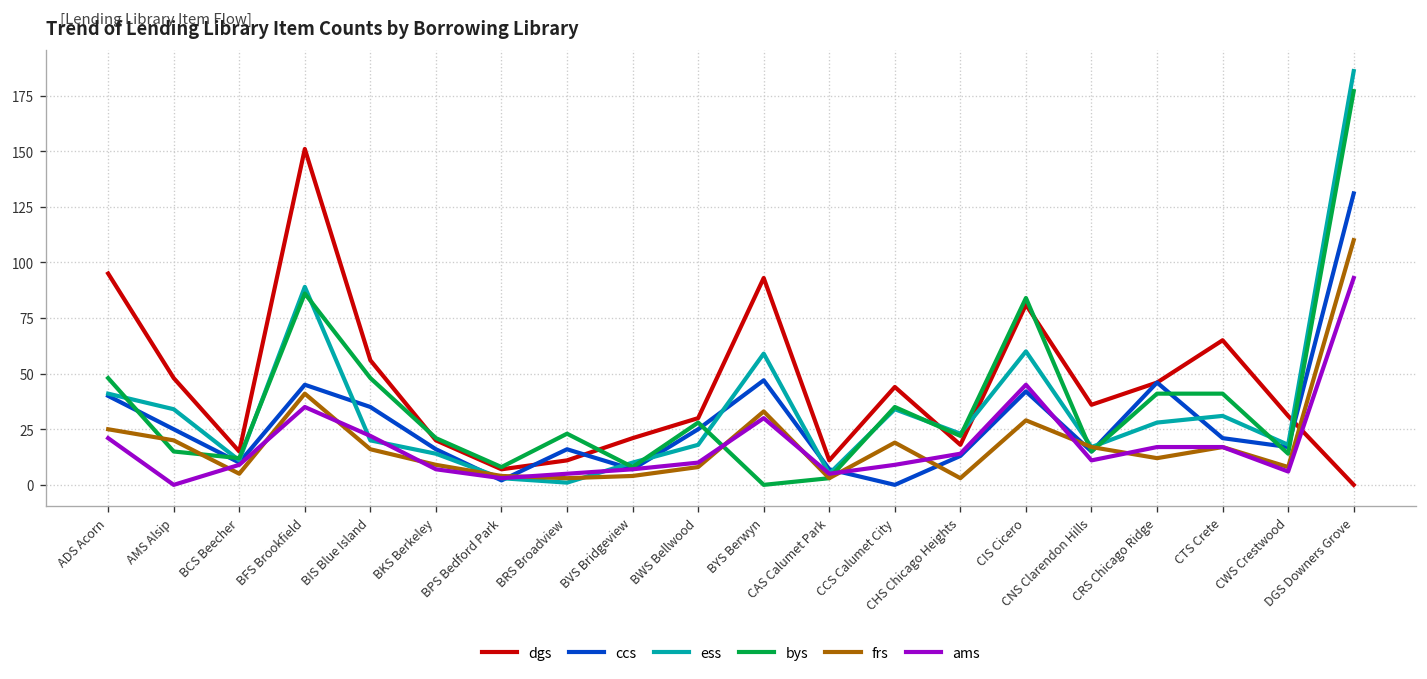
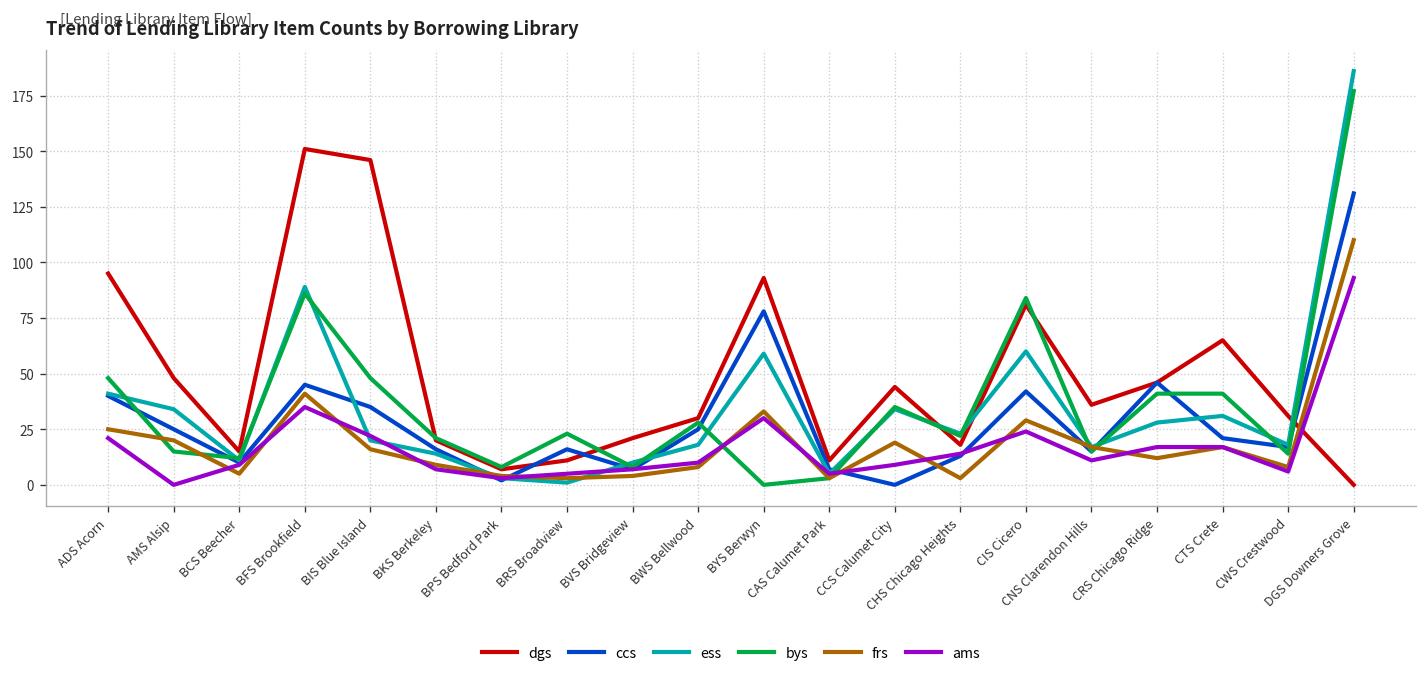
  {
    "dgs": {
      "ADS Acorn": 95,
      "AMS Alsip": 48,
      "BCS Beecher": 15,
      "BFS Brookfield": 151,
-     "BIS Blue Island": 56,
+     "BIS Blue Island": 146,
      "BRS Broadview": 11,
      "BVS Bridgeview": 21,
      "BWS Bellwood": 30,
      "BYS Berwyn": 93,
      "CAS Calumet Park": 11,
      "CCS Calumet City": 44,
      "CHS Chicago Heights": 18,
      "CIS Cicero": 81,
      "CNS Clarendon Hills": 36,
      "CTS Crete": 65,
      "CWS Crestwood": 31,
      "DGS Downers Grove": 0
    },
    "ccs": {
      "AMS Alsip": 25,
      "BFS Brookfield": 45,
      "BIS Blue Island": 35,
      "BKS Berkeley": 16,
      "BRS Broadview": 16,
      "BWS Bellwood": 25,
-     "BYS Berwyn": 47,
+     "BYS Berwyn": 78,
      "CAS Calumet Park": 7,
      "CCS Calumet City": 0,
      "CIS Cicero": 42,
      "CTS Crete": 21,
      "DGS Downers Grove": 131
    },
    "ess": {
      "AMS Alsip": 34,
      "BFS Brookfield": 89,
      "BIS Blue Island": 20,
      "BKS Berkeley": 14,
      "BRS Broadview": 1,
      "BVS Bridgeview": 10,
      "BWS Bellwood": 18,
      "BYS Berwyn": 59,
      "CIS Cicero": 60,
      "CRS Chicago Ridge": 28,
      "CTS Crete": 31,
      "DGS Downers Grove": 186
    },
    "bys": {
      "ADS Acorn": 48,
      "AMS Alsip": 15,
      "BFS Brookfield": 86,
      "BIS Blue Island": 48,
      "BRS Broadview": 23,
      "BWS Bellwood": 28,
      "BYS Berwyn": 0,
      "CIS Cicero": 84,
      "CRS Chicago Ridge": 41,
      "CTS Crete": 41,
      "CWS Crestwood": 14,
      "DGS Downers Grove": 177
    },
    "frs": {
      "ADS Acorn": 25,
      "AMS Alsip": 20,
      "BCS Beecher": 5,
      "BFS Brookfield": 41,
      "BIS Blue Island": 16,
      "BKS Berkeley": 9,
      "BRS Broadview": 3,
      "BVS Bridgeview": 4,
      "BWS Bellwood": 8,
      "BYS Berwyn": 33,
      "CCS Calumet City": 19,
      "CHS Chicago Heights": 3,
      "CIS Cicero": 29,
      "CRS Chicago Ridge": 12,
      "CWS Crestwood": 8,
      "DGS Downers Grove": 110
    },
    "ams": {
      "ADS Acorn": 21,
      "AMS Alsip": 0,
      "BFS Brookfield": 35,
      "BIS Blue Island": 22,
      "BKS Berkeley": 7,
      "BRS Broadview": 5,
      "BWS Bellwood": 10,
      "BYS Berwyn": 30,
      "CCS Calumet City": 9,
-     "CIS Cicero": 45,
+     "CIS Cicero": 24,
      "CNS Clarendon Hills": 11,
      "CRS Chicago Ridge": 17,
      "CWS Crestwood": 6,
      "DGS Downers Grove": 93
    }
  }
